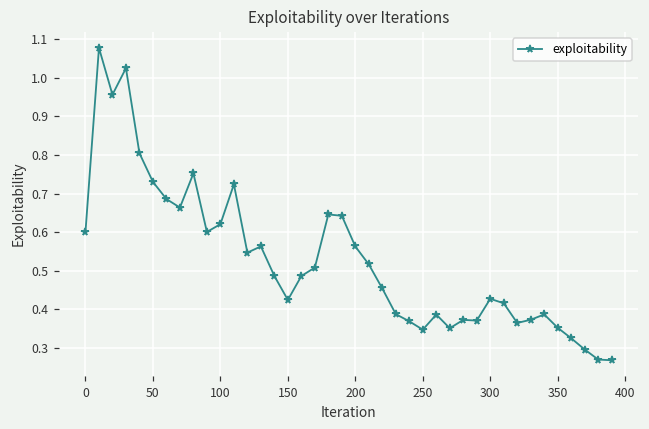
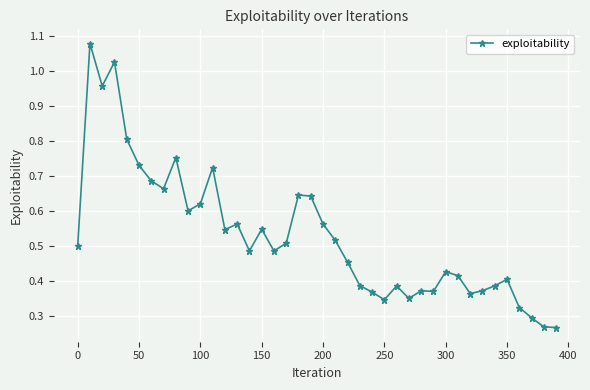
  {
-   "0": 0.6,
+   "0": 0.5,
    "50": 0.73,
    "100": 0.62,
-   "150": 0.42,
+   "150": 0.55,
    "200": 0.56,
    "250": 0.35,
    "300": 0.43,
-   "350": 0.35
+   "350": 0.40
  }
